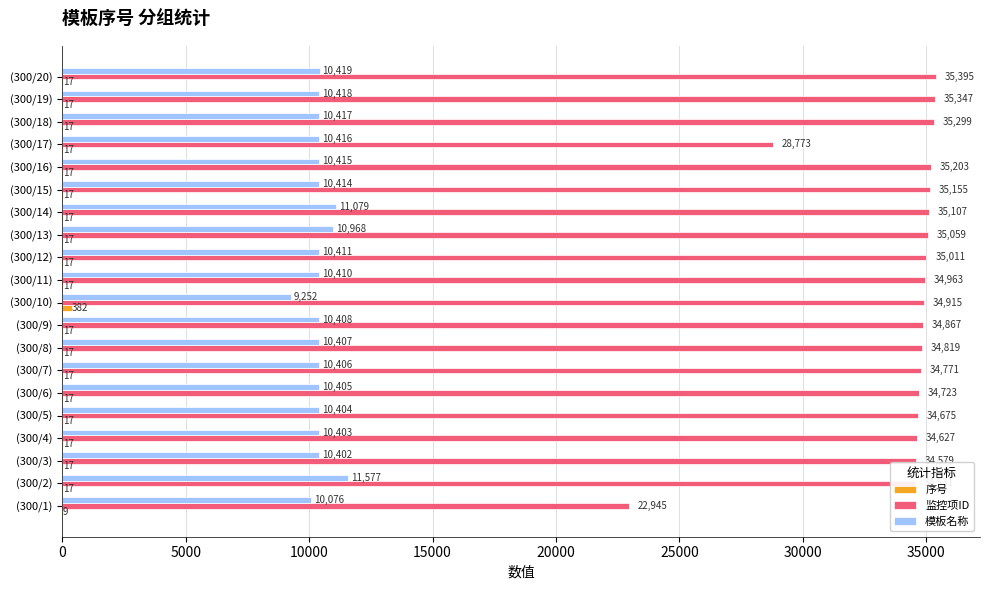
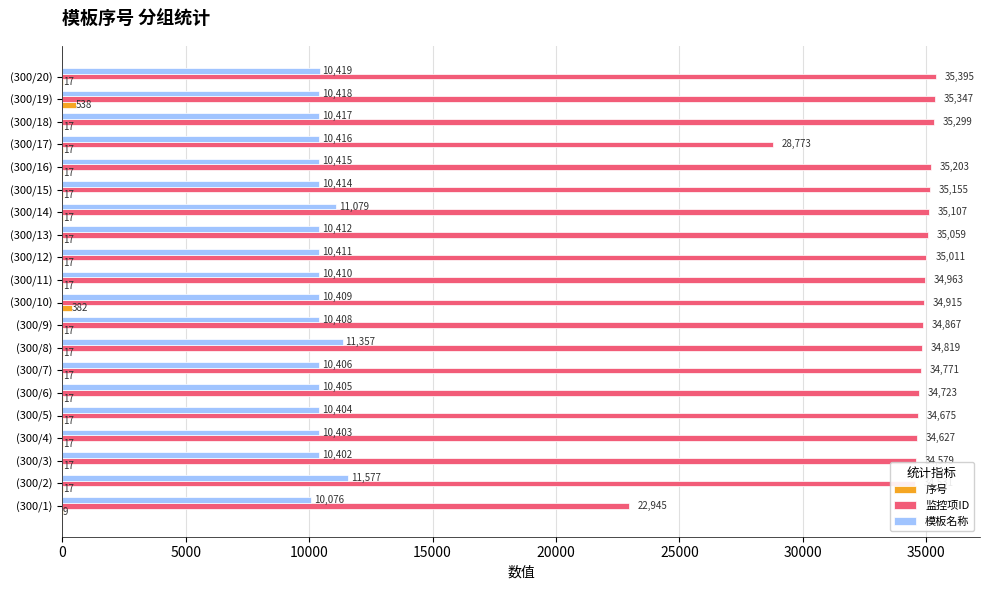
  {
    "序号": {
      "(300/20)": "17",
-     "(300/19)": "17",
+     "(300/19)": "538",
      "(300/18)": "17",
      "(300/17)": "17",
      "(300/16)": "17",
      "(300/15)": "17",
      "(300/14)": "17",
      "(300/13)": "17",
      "(300/12)": "17",
      "(300/11)": "17",
      "(300/10)": "382",
      "(300/9)": "17",
      "(300/8)": "17",
      "(300/7)": "17",
      "(300/6)": "17",
      "(300/5)": "17",
      "(300/4)": "17",
      "(300/3)": "17",
      "(300/2)": "17",
      "(300/1)": "9"
    },
    "监控项ID": {
      "(300/20)": "35,395",
      "(300/19)": "35,347",
      "(300/18)": "35,299",
      "(300/17)": "28,773",
      "(300/16)": "35,203",
      "(300/15)": "35,155",
      "(300/14)": "35,107",
      "(300/13)": "35,059",
      "(300/12)": "35,011",
      "(300/11)": "34,963",
      "(300/10)": "34,915",
      "(300/9)": "34,867",
      "(300/8)": "34,819",
      "(300/7)": "34,771",
      "(300/6)": "34,723",
      "(300/5)": "34,675",
      "(300/4)": "34,627",
      "(300/1)": "22,945"
    },
    "模板名称": {
      "(300/20)": "10,419",
      "(300/19)": "10,418",
      "(300/18)": "10,417",
      "(300/17)": "10,416",
      "(300/16)": "10,415",
      "(300/15)": "10,414",
      "(300/14)": "11,079",
-     "(300/13)": "10,968",
+     "(300/13)": "10,412",
      "(300/12)": "10,411",
      "(300/11)": "10,410",
-     "(300/10)": "9,252",
+     "(300/10)": "10,409",
      "(300/9)": "10,408",
-     "(300/8)": "10,407",
+     "(300/8)": "11,357",
      "(300/7)": "10,406",
      "(300/6)": "10,405",
      "(300/5)": "10,404",
      "(300/4)": "10,403",
      "(300/3)": "10,402",
      "(300/2)": "11,577",
      "(300/1)": "10,076"
    }
  }
